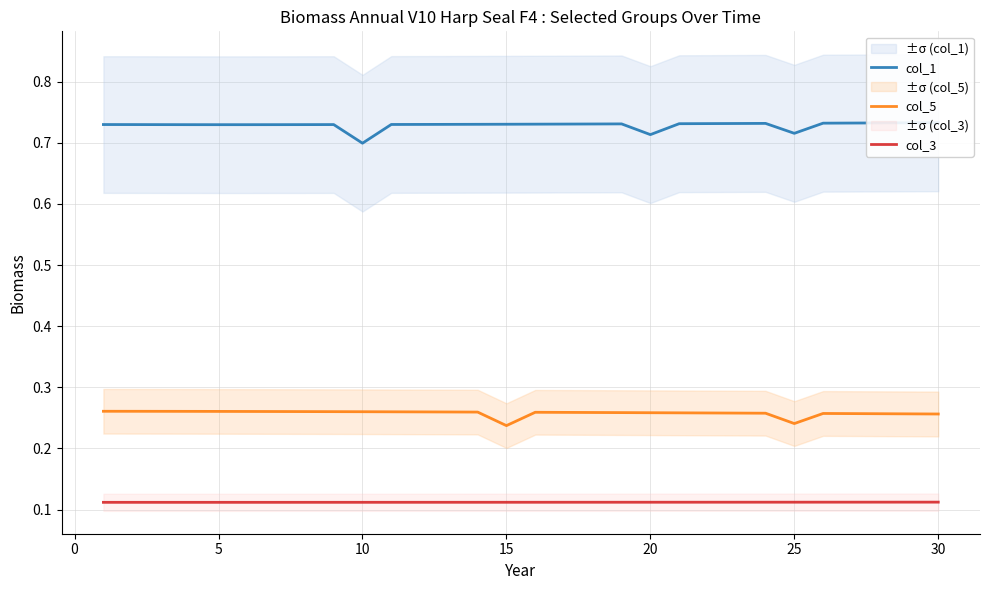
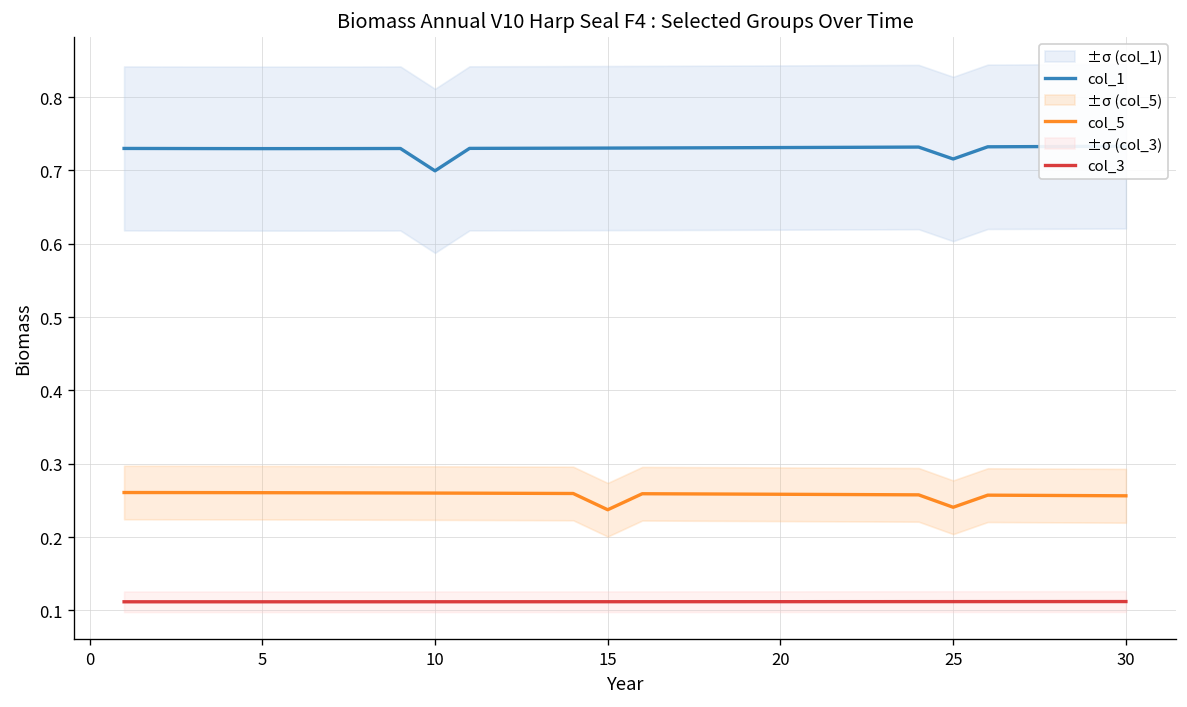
  {
    "col_1": {
      "5": 0.73,
      "10": 0.70,
      "15": 0.73,
-     "20": 0.71,
+     "20": 0.73,
      "25": 0.72
    },
    "col_5": {
      "5": 0.26,
      "10": 0.26,
      "15": 0.24,
      "20": 0.26,
      "25": 0.24,
      "30": 0.26
    },
    "col_3": {
      "5": 0.11,
      "10": 0.11,
      "15": 0.11,
      "20": 0.11,
      "25": 0.11,
      "30": 0.11
    }
  }
